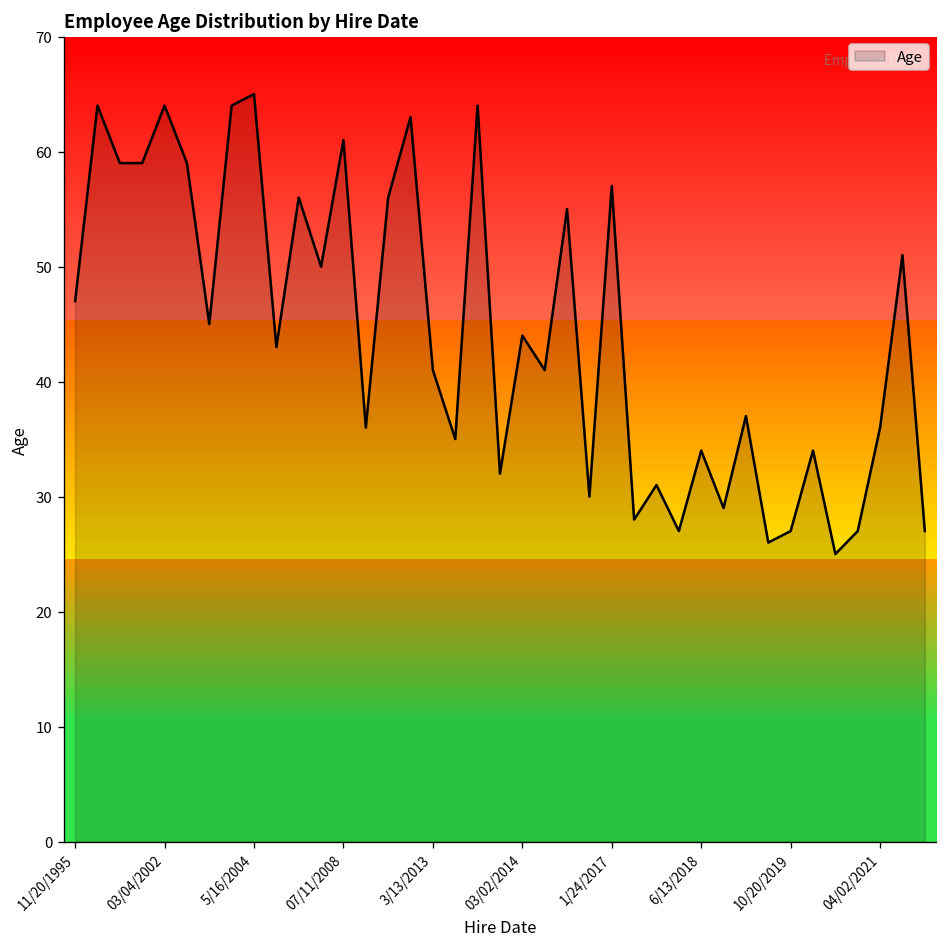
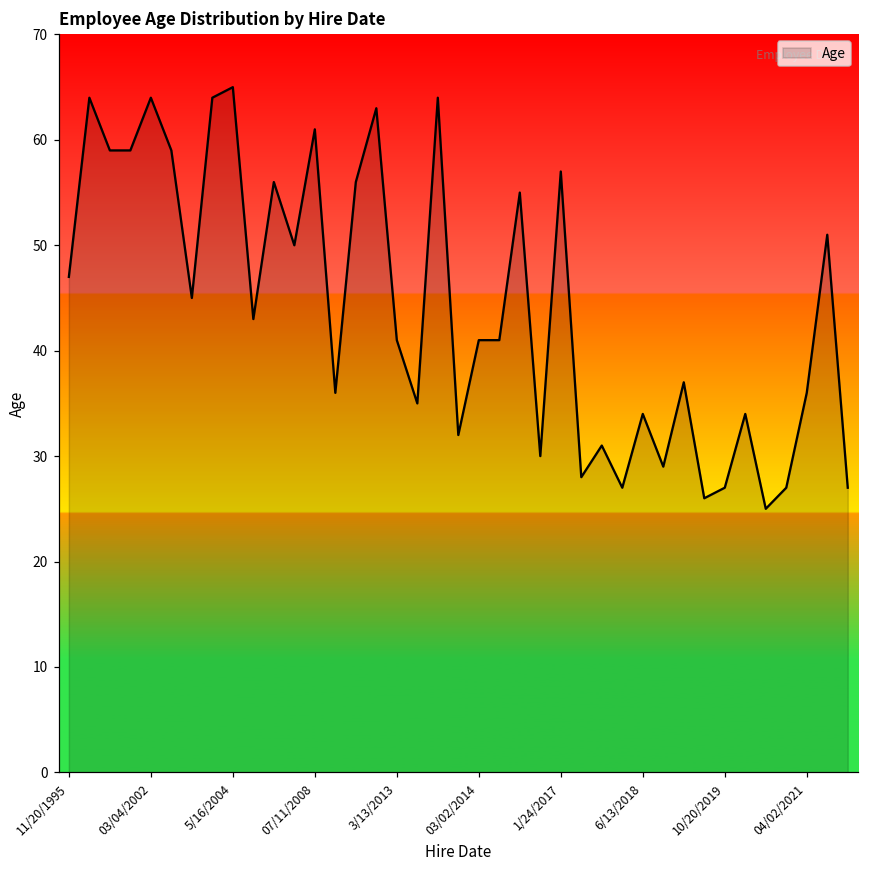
  {
    "11/20/1995": 47,
    "03/04/2002": 64,
    "07/11/2008": 61,
-   "03/02/2014": 44
+   "03/02/2014": 41
  }
